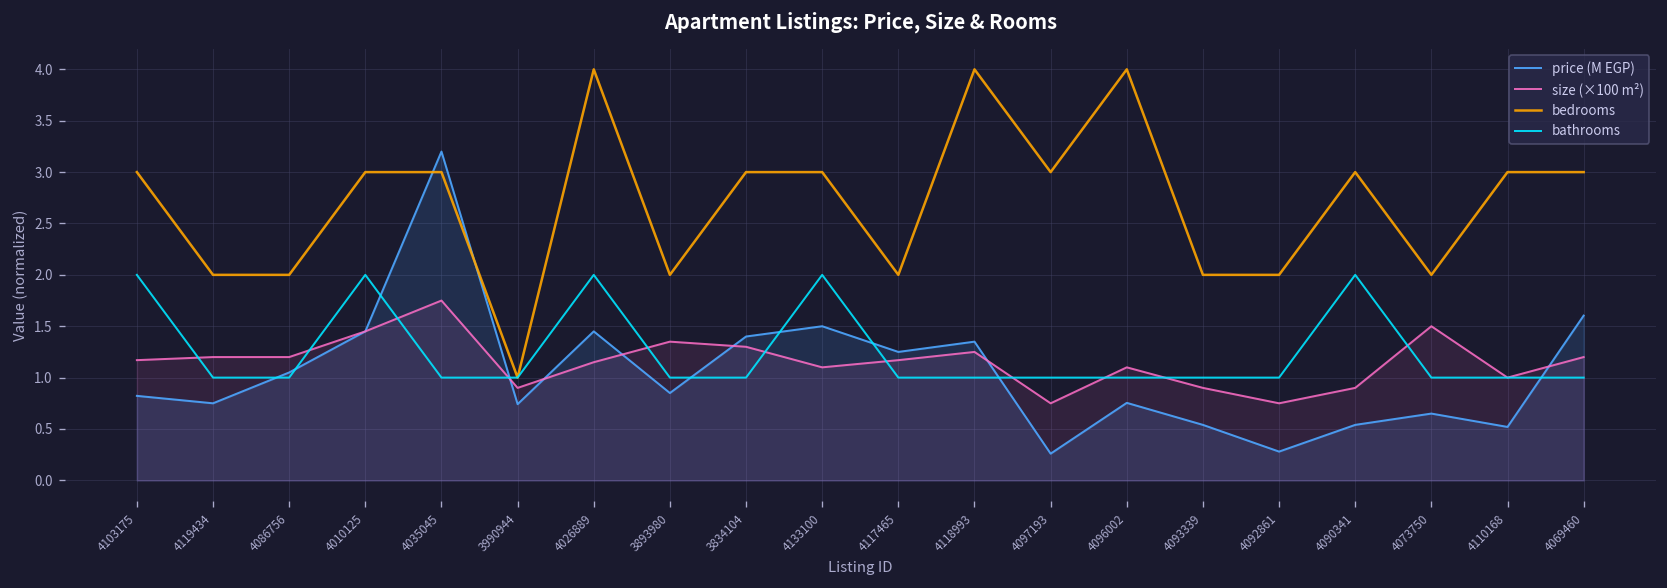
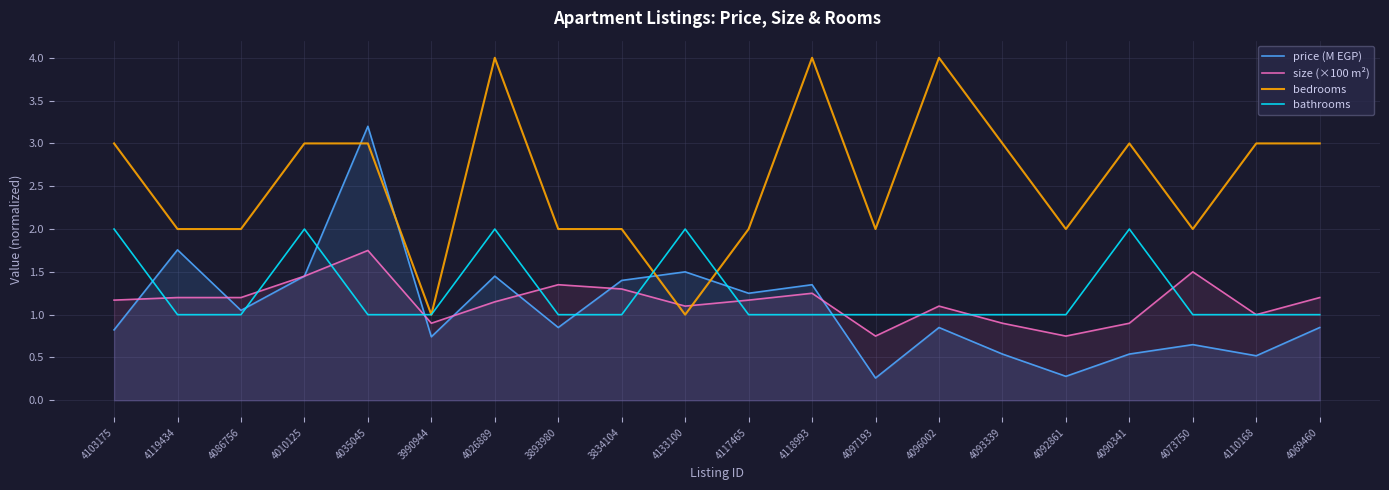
  {
    "price (M EGP)": {
      "4103175": 0.8,
-     "4119434": 0.8,
+     "4119434": 1.8,
      "4086756": 1.1,
      "4035045": 3.2,
      "3990944": 0.7,
      "4026889": 1.5,
      "3893980": 0.9,
      "3834104": 1.4,
      "4133100": 1.5,
      "4117465": 1.3,
      "4118993": 1.4,
      "4097193": 0.3,
-     "4096002": 0.8,
+     "4096002": 0.9,
      "4093339": 0.5,
      "4092861": 0.3,
      "4090341": 0.5,
      "4073750": 0.7,
      "4110168": 0.5,
-     "4069460": 1.6
+     "4069460": 0.9
    },
    "size (×100 m²)": {
      "4103175": 1.2,
      "4119434": 1.2,
      "4086756": 1.2,
      "4035045": 1.8,
      "3990944": 0.9,
      "4026889": 1.2,
      "3893980": 1.4,
      "3834104": 1.3,
      "4133100": 1.1,
      "4117465": 1.2,
      "4118993": 1.3,
      "4097193": 0.8,
      "4096002": 1.1,
      "4093339": 0.9,
      "4092861": 0.8,
      "4090341": 0.9,
      "4073750": 1.5,
      "4069460": 1.2
    },
    "bedrooms": {
      "4103175": 3,
      "4119434": 2,
      "4086756": 2,
      "4010125": 3,
      "4035045": 3,
      "4026889": 4,
      "3893980": 2,
-     "3834104": 3,
-     "4133100": 3,
+     "3834104": 2,
+     "4133100": 1,
      "4117465": 2,
      "4118993": 4,
-     "4097193": 3,
+     "4097193": 2,
      "4096002": 4,
-     "4093339": 2,
+     "4093339": 3,
      "4092861": 2,
      "4090341": 3,
      "4073750": 2,
      "4110168": 3,
      "4069460": 3
    },
    "bathrooms": {
      "4103175": 2.0,
      "4119434": 1.0,
      "4086756": 1.0,
      "4010125": 2.0,
      "4035045": 1.0,
      "4026889": 2.0,
      "3893980": 1.0,
      "3834104": 1.0,
      "4133100": 2.0,
      "4117465": 1.0,
      "4118993": 1.0,
      "4097193": 1.0,
      "4096002": 1.0,
      "4093339": 1.0,
      "4092861": 1.0,
      "4090341": 2.0,
      "4073750": 1.0,
      "4069460": 1.0
    }
  }
